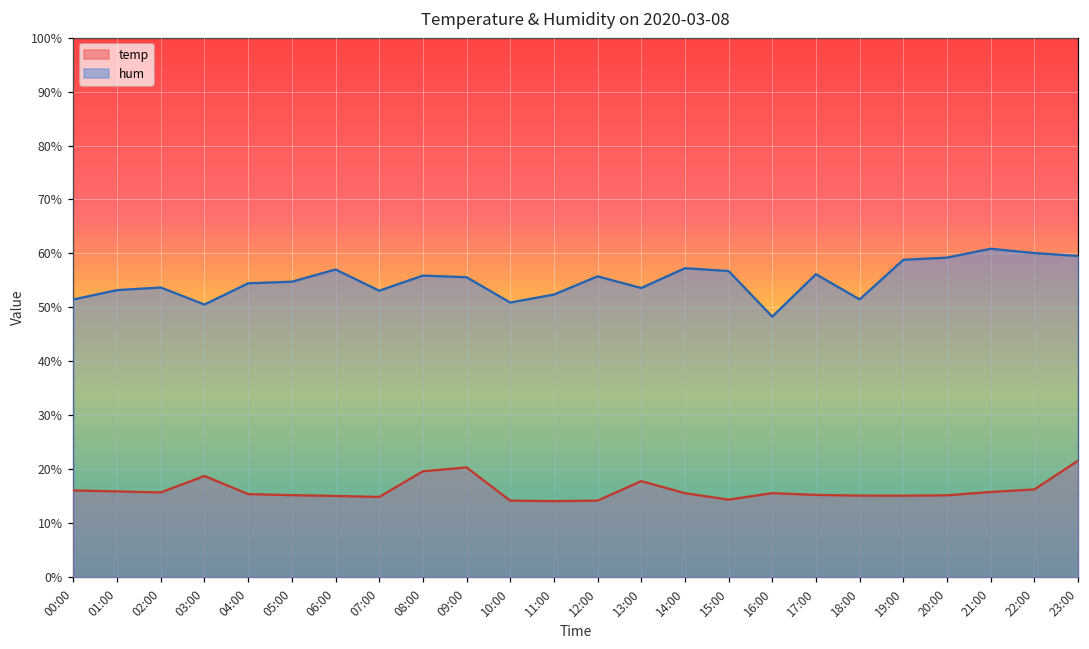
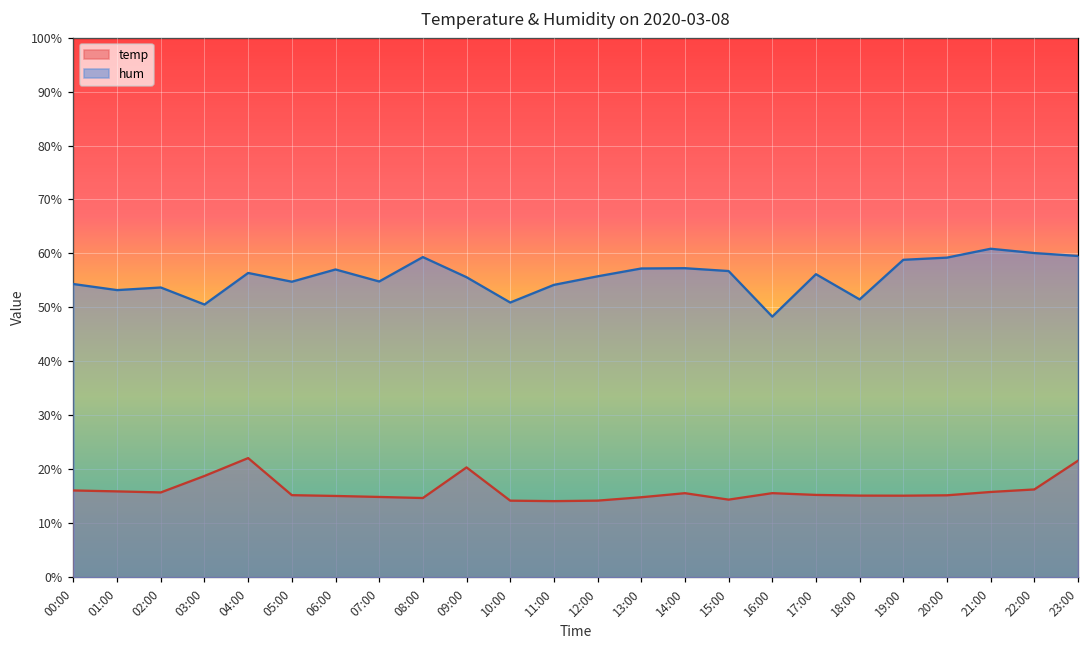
  {
    "temp": {
      "00:00": "16%",
      "01:00": "16%",
      "02:00": "16%",
      "03:00": "19%",
-     "04:00": "15%",
+     "04:00": "22%",
      "05:00": "15%",
      "06:00": "15%",
      "07:00": "15%",
-     "08:00": "20%",
+     "08:00": "15%",
      "09:00": "20%",
      "10:00": "14%",
      "11:00": "14%",
      "12:00": "14%",
-     "13:00": "18%",
+     "13:00": "15%",
      "14:00": "16%",
      "15:00": "14%",
      "16:00": "16%",
      "17:00": "15%",
      "18:00": "15%",
      "19:00": "15%",
      "20:00": "15%",
      "21:00": "16%",
      "22:00": "16%",
      "23:00": "22%"
    },
    "hum": {
-     "00:00": "51%",
+     "00:00": "54%",
      "01:00": "53%",
      "02:00": "54%",
      "03:00": "51%",
-     "04:00": "54%",
+     "04:00": "56%",
      "05:00": "55%",
      "06:00": "57%",
-     "07:00": "53%",
-     "08:00": "56%",
+     "07:00": "55%",
+     "08:00": "59%",
      "09:00": "56%",
      "10:00": "51%",
-     "11:00": "52%",
+     "11:00": "54%",
      "12:00": "56%",
-     "13:00": "54%",
+     "13:00": "57%",
      "14:00": "57%",
      "15:00": "57%",
      "16:00": "48%",
      "17:00": "56%",
      "18:00": "51%",
      "19:00": "59%",
      "20:00": "59%",
      "21:00": "61%",
      "22:00": "60%",
      "23:00": "60%"
    }
  }
